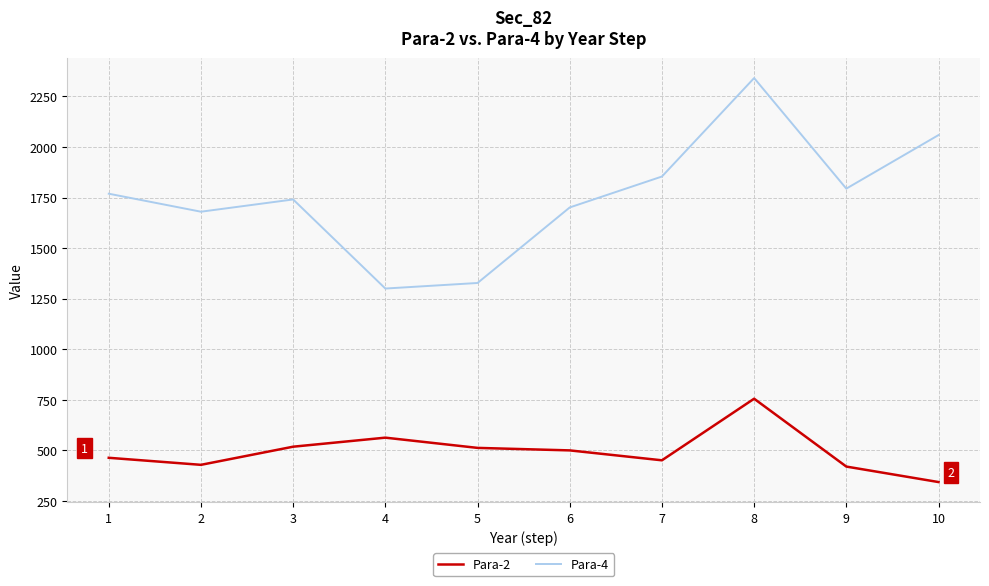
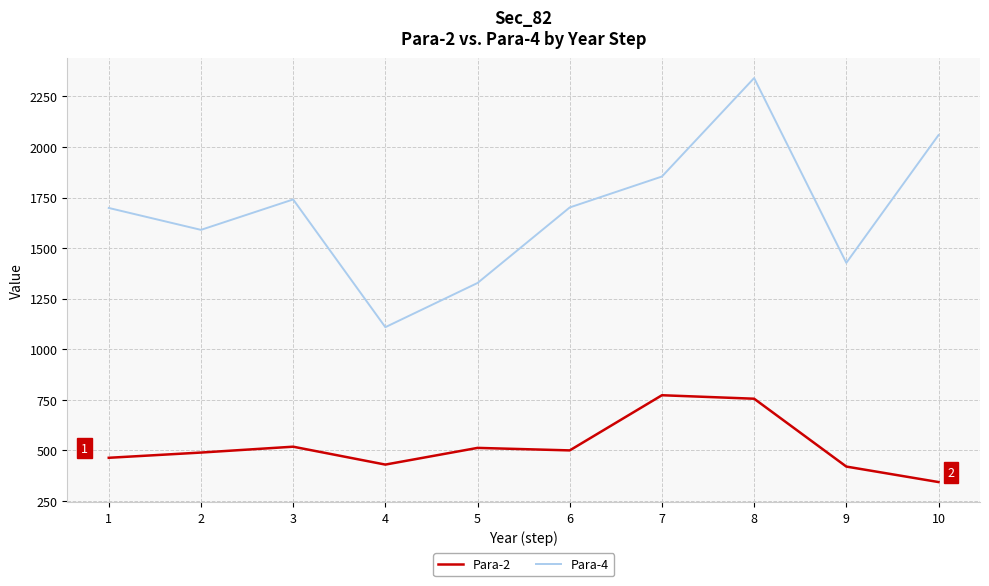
  {
    "Para-2": {
-     "2": 430,
+     "2": 490,
      "3": 520,
-     "4": 560,
+     "4": 430,
      "5": 510,
      "6": 500,
-     "7": 450,
+     "7": 770,
      "8": 760,
      "9": 420
    },
    "Para-4": {
-     "1": 1770,
-     "2": 1680,
+     "1": 1700,
+     "2": 1590,
      "3": 1740,
-     "4": 1300,
+     "4": 1110,
      "5": 1330,
      "6": 1700,
      "7": 1850,
      "8": 2340,
-     "9": 1790,
+     "9": 1430,
      "10": 2060
    }
  }
